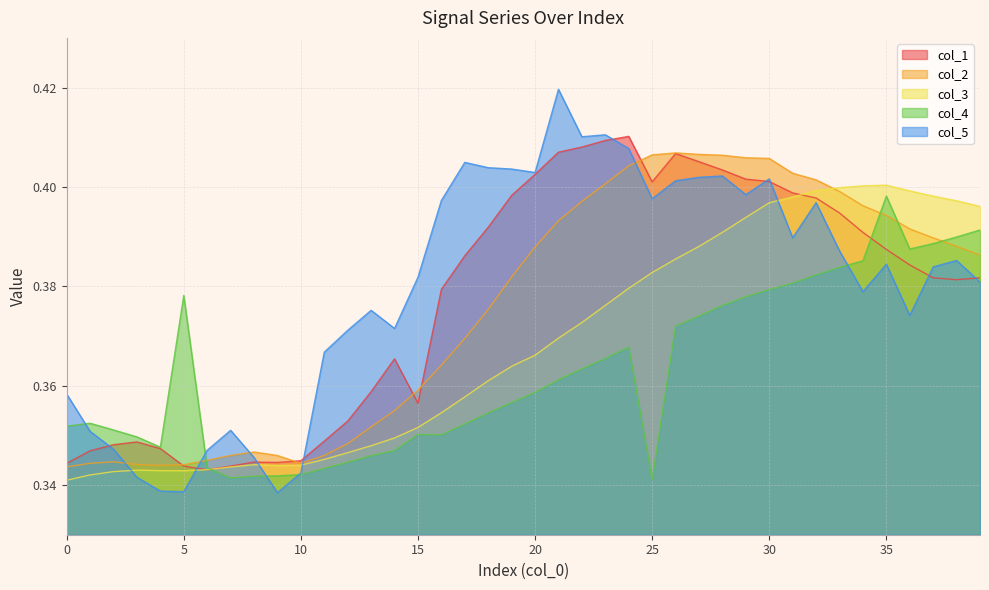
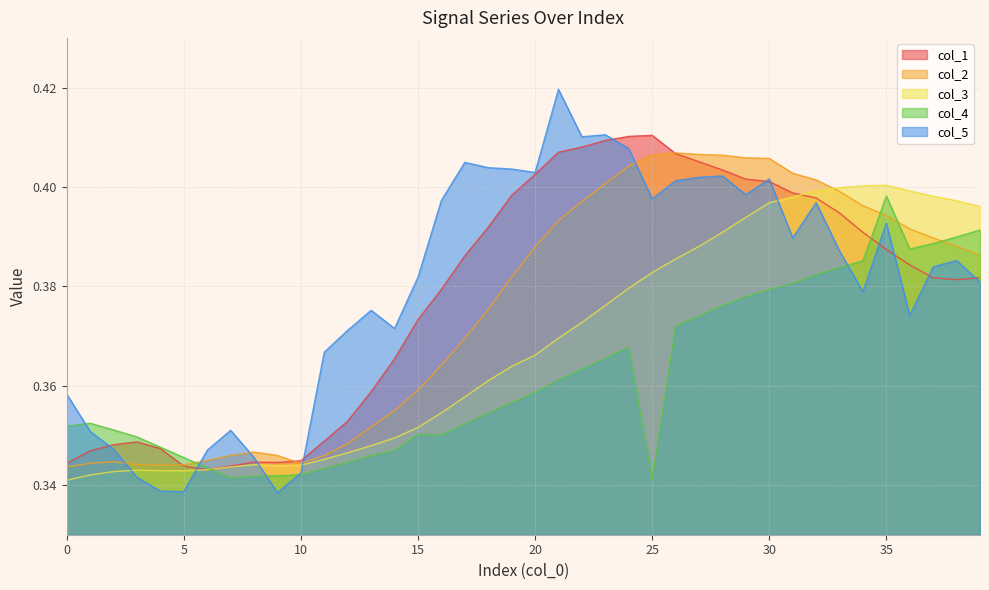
  {
    "col_1": {
      "0": 0.344,
      "10": 0.345,
-     "15": 0.356,
-     "25": 0.401,
+     "15": 0.373,
+     "25": 0.410,
      "30": 0.401,
      "35": 0.387
    },
    "col_4": {
      "0": 0.352,
-     "5": 0.378,
+     "5": 0.346,
      "15": 0.350,
      "20": 0.359,
      "25": 0.341,
      "30": 0.379,
      "35": 0.398
    },
    "col_5": {
      "0": 0.358,
      "5": 0.339,
      "15": 0.382,
      "25": 0.398,
      "30": 0.402,
-     "35": 0.384
+     "35": 0.393
    }
  }
